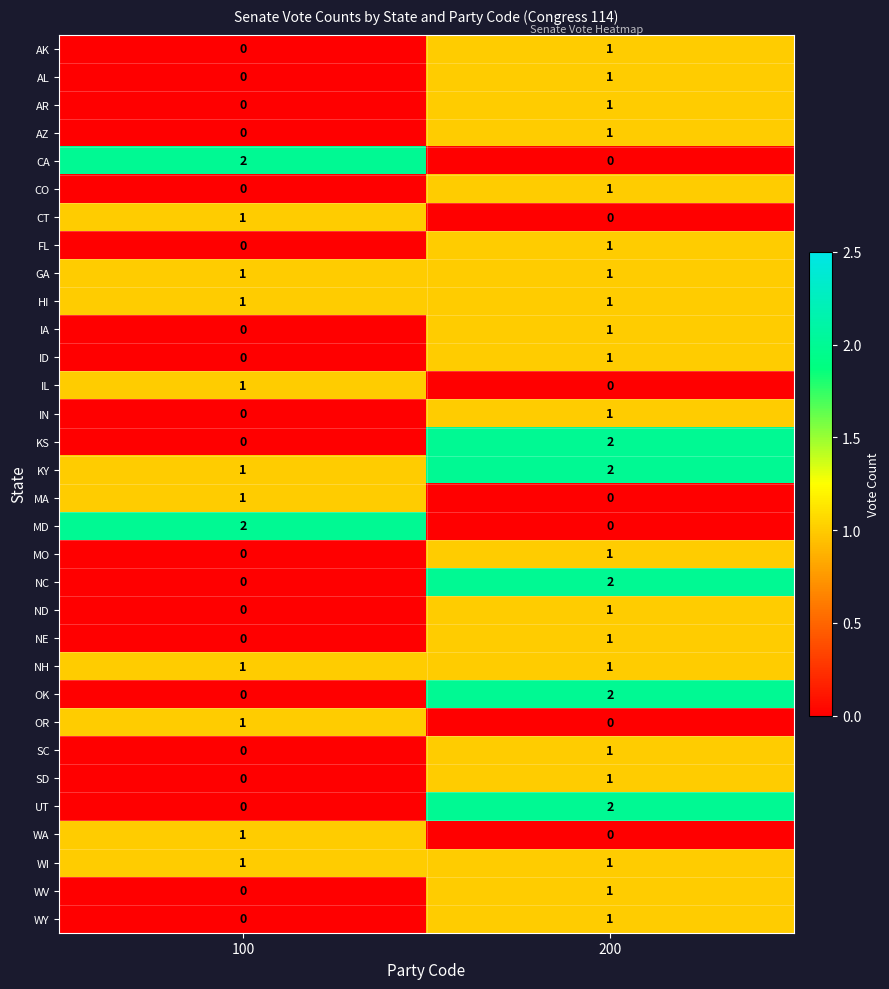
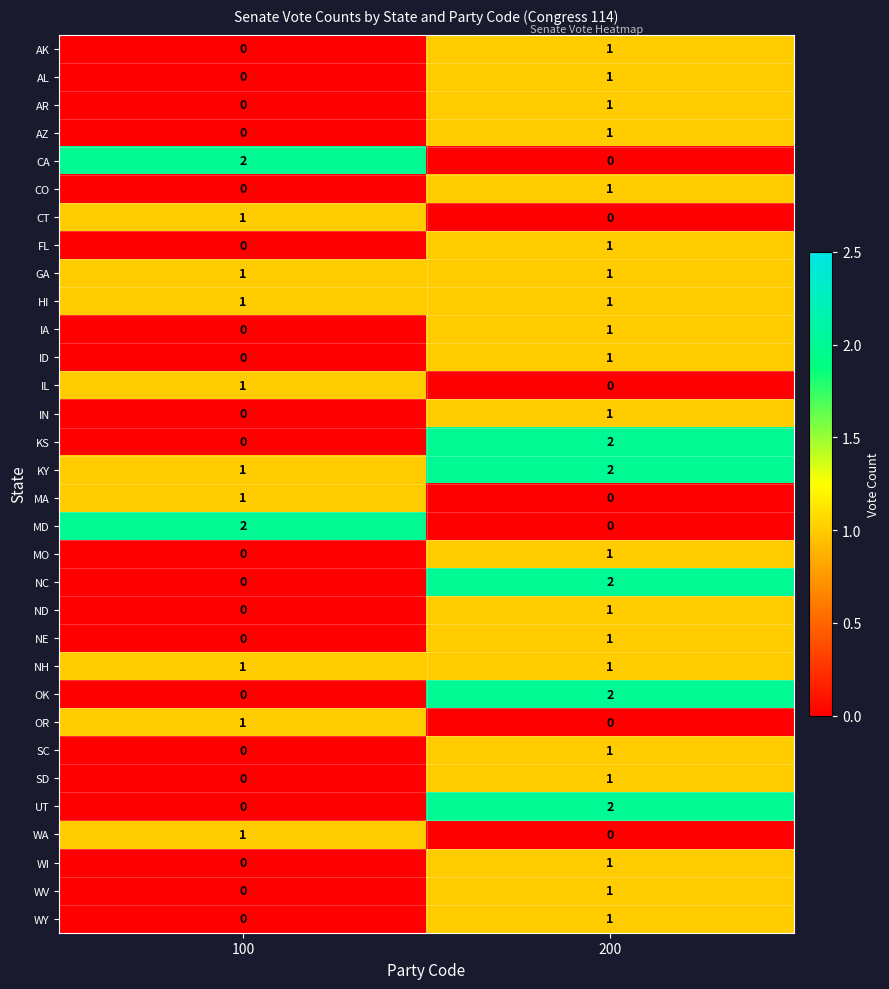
  {
    "AK": {
      "100": 0,
      "200": 1
    },
    "AL": {
      "100": 0,
      "200": 1
    },
    "AR": {
      "100": 0,
      "200": 1
    },
    "AZ": {
      "100": 0,
      "200": 1
    },
    "CA": {
      "100": 2,
      "200": 0
    },
    "CO": {
      "100": 0,
      "200": 1
    },
    "CT": {
      "100": 1,
      "200": 0
    },
    "FL": {
      "100": 0,
      "200": 1
    },
    "GA": {
      "100": 1,
      "200": 1
    },
    "HI": {
      "100": 1,
      "200": 1
    },
    "IA": {
      "100": 0,
      "200": 1
    },
    "ID": {
      "100": 0,
      "200": 1
    },
    "IL": {
      "100": 1,
      "200": 0
    },
    "IN": {
      "100": 0,
      "200": 1
    },
    "KS": {
      "100": 0,
      "200": 2
    },
    "KY": {
      "100": 1,
      "200": 2
    },
    "MA": {
      "100": 1,
      "200": 0
    },
    "MD": {
      "100": 2,
      "200": 0
    },
    "MO": {
      "100": 0,
      "200": 1
    },
    "NC": {
      "100": 0,
      "200": 2
    },
    "ND": {
      "100": 0,
      "200": 1
    },
    "NE": {
      "100": 0,
      "200": 1
    },
    "NH": {
      "100": 1,
      "200": 1
    },
    "OK": {
      "100": 0,
      "200": 2
    },
    "OR": {
      "100": 1,
      "200": 0
    },
    "SC": {
      "100": 0,
      "200": 1
    },
    "SD": {
      "100": 0,
      "200": 1
    },
    "UT": {
      "100": 0,
      "200": 2
    },
    "WA": {
      "100": 1,
      "200": 0
    },
    "WI": {
-     "100": 1,
+     "100": 0,
      "200": 1
    },
    "WV": {
      "100": 0,
      "200": 1
    },
    "WY": {
      "100": 0,
      "200": 1
    }
  }
